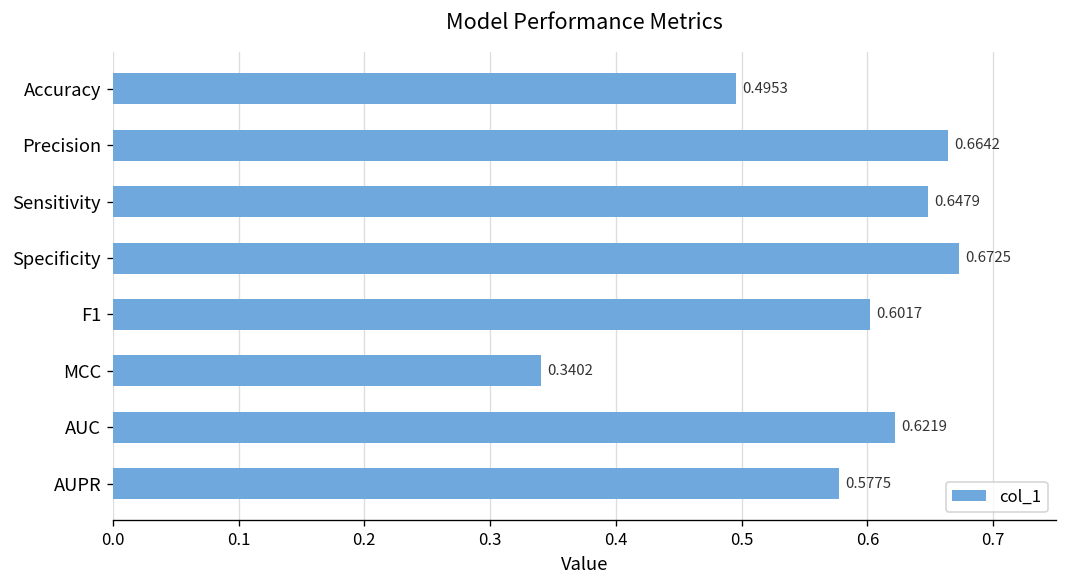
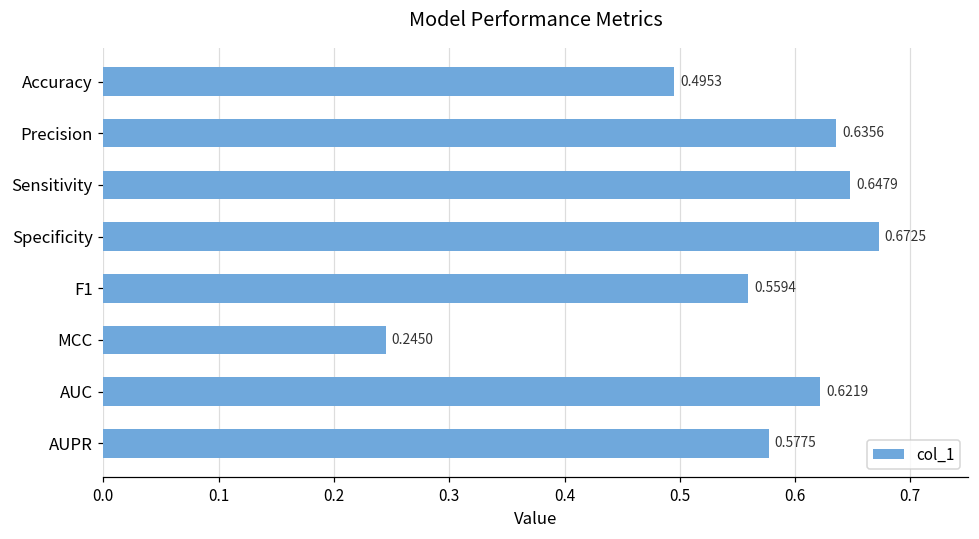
  {
    "Accuracy": 0.4953,
-   "Precision": 0.6642,
+   "Precision": 0.6356,
    "Sensitivity": 0.6479,
    "Specificity": 0.6725,
-   "F1": 0.6017,
-   "MCC": 0.3402,
+   "F1": 0.5594,
+   "MCC": 0.2450,
    "AUC": 0.6219,
    "AUPR": 0.5775
  }
